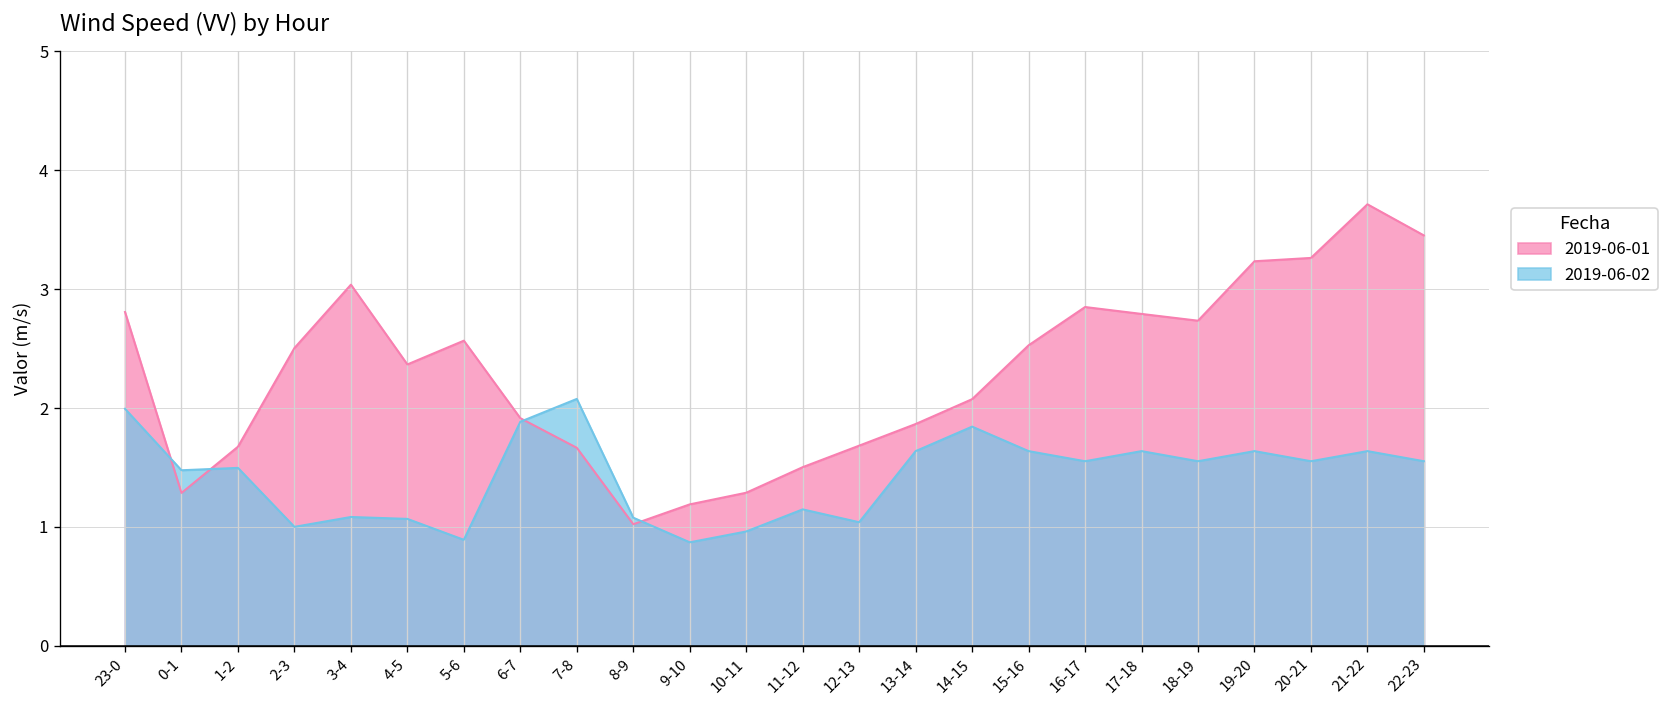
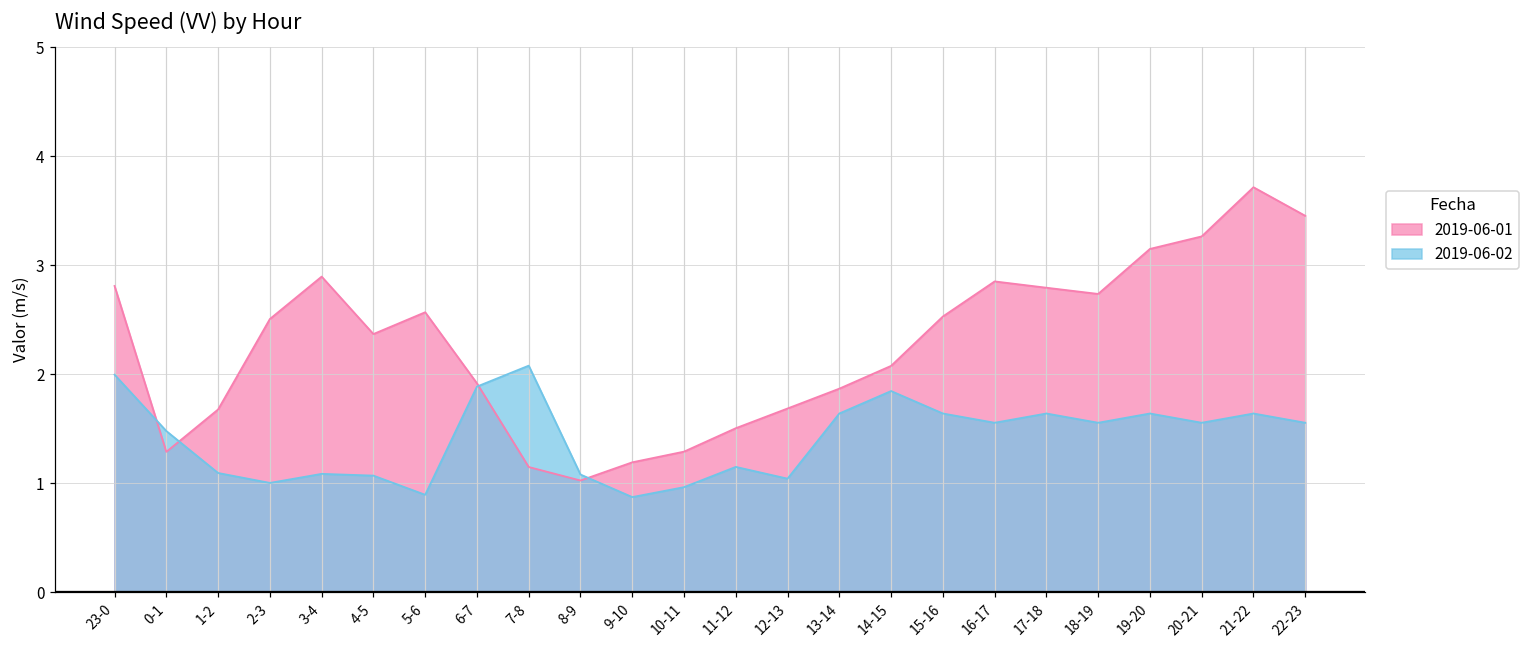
  {
    "2019-06-01": {
      "23-0": 2.8,
      "0-1": 1.3,
      "1-2": 1.7,
      "2-3": 2.5,
-     "3-4": 3.0,
+     "3-4": 2.9,
      "4-5": 2.4,
      "5-6": 2.6,
      "6-7": 1.9,
-     "7-8": 1.7,
+     "7-8": 1.1,
      "8-9": 1.0,
      "9-10": 1.2,
      "10-11": 1.3,
      "11-12": 1.5,
      "12-13": 1.7,
      "13-14": 1.9,
      "14-15": 2.1,
      "15-16": 2.5,
      "16-17": 2.9,
      "17-18": 2.8,
      "18-19": 2.7,
-     "19-20": 3.2,
+     "19-20": 3.1,
      "20-21": 3.3,
      "21-22": 3.7,
      "22-23": 3.5
    },
    "2019-06-02": {
      "23-0": 2.0,
      "0-1": 1.5,
-     "1-2": 1.5,
+     "1-2": 1.1,
      "2-3": 1.0,
      "3-4": 1.1,
      "4-5": 1.1,
      "5-6": 0.9,
      "6-7": 1.9,
      "7-8": 2.1,
      "8-9": 1.1,
      "9-10": 0.9,
      "10-11": 1.0,
      "11-12": 1.1,
      "12-13": 1.0,
      "13-14": 1.6,
      "14-15": 1.8,
      "15-16": 1.6,
      "16-17": 1.6,
      "17-18": 1.6,
      "18-19": 1.6,
      "19-20": 1.6,
      "20-21": 1.6,
      "21-22": 1.6,
      "22-23": 1.6
    }
  }
